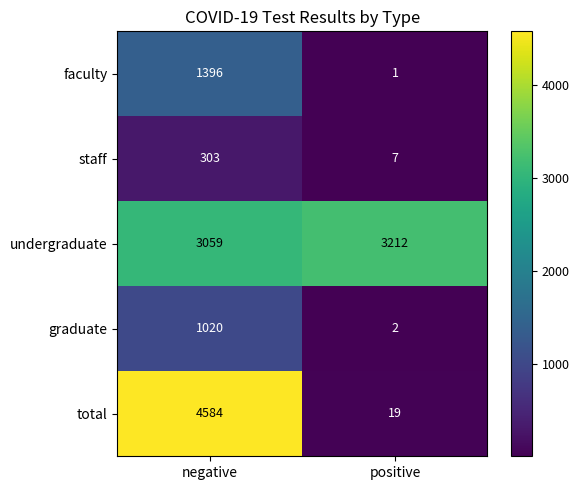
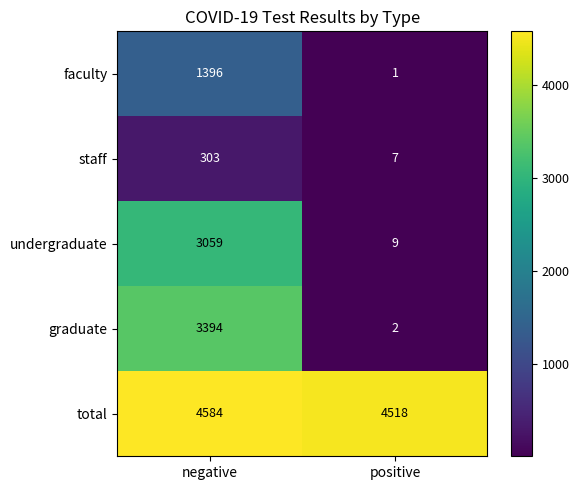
  {
    "faculty": {
      "negative": 1396,
      "positive": 1
    },
    "staff": {
      "negative": 303,
      "positive": 7
    },
    "undergraduate": {
      "negative": 3059,
-     "positive": 3212
+     "positive": 9
    },
    "graduate": {
-     "negative": 1020,
+     "negative": 3394,
      "positive": 2
    },
    "total": {
      "negative": 4584,
-     "positive": 19
+     "positive": 4518
    }
  }
